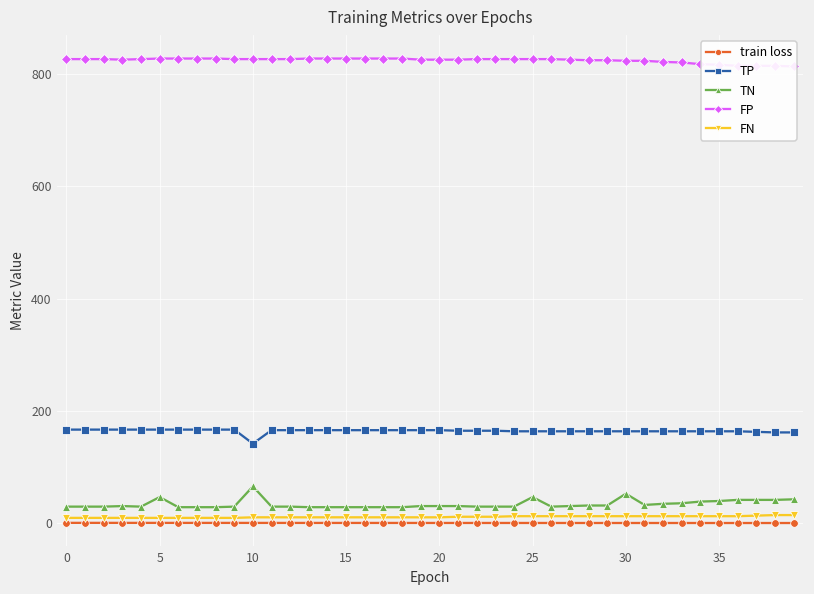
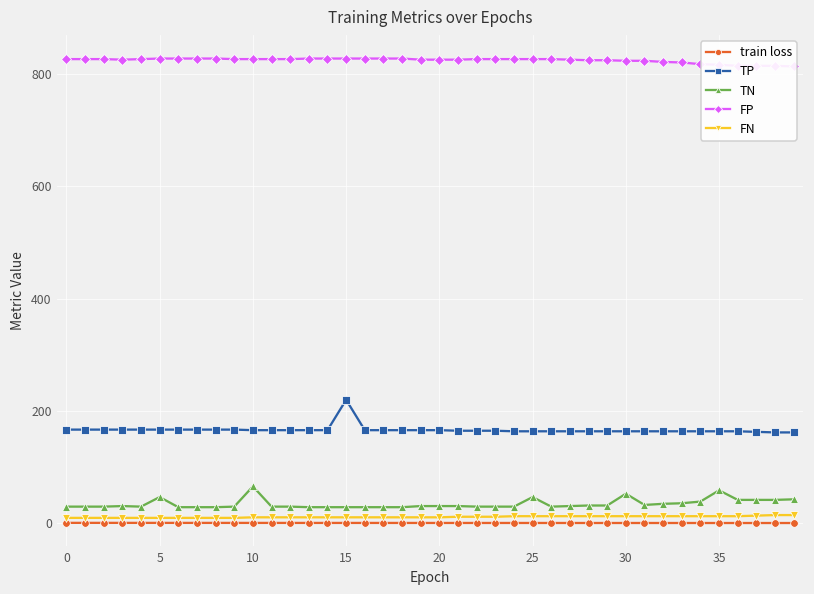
  {
    "train loss": {
      "0": 0,
      "5": 0,
      "10": 0,
      "15": 0,
      "20": 0,
      "25": 0,
      "30": 0,
      "35": 0
    },
    "TP": {
      "0": 170,
      "5": 170,
-     "10": 140,
-     "15": 170,
+     "10": 170,
+     "15": 220,
      "20": 170,
      "25": 160,
      "30": 160,
      "35": 160
    },
    "TN": {
      "0": 30,
      "5": 50,
      "10": 70,
      "15": 30,
      "20": 30,
      "25": 50,
      "30": 50,
-     "35": 40
+     "35": 60
    },
    "FP": {
      "0": 830,
      "5": 830,
      "10": 830,
      "15": 830,
      "20": 830,
      "25": 830,
      "30": 820
    },
    "FN": {
      "0": 10,
      "5": 10,
      "10": 10,
      "15": 10,
      "20": 10,
      "25": 10,
      "30": 10,
      "35": 10
    }
  }
